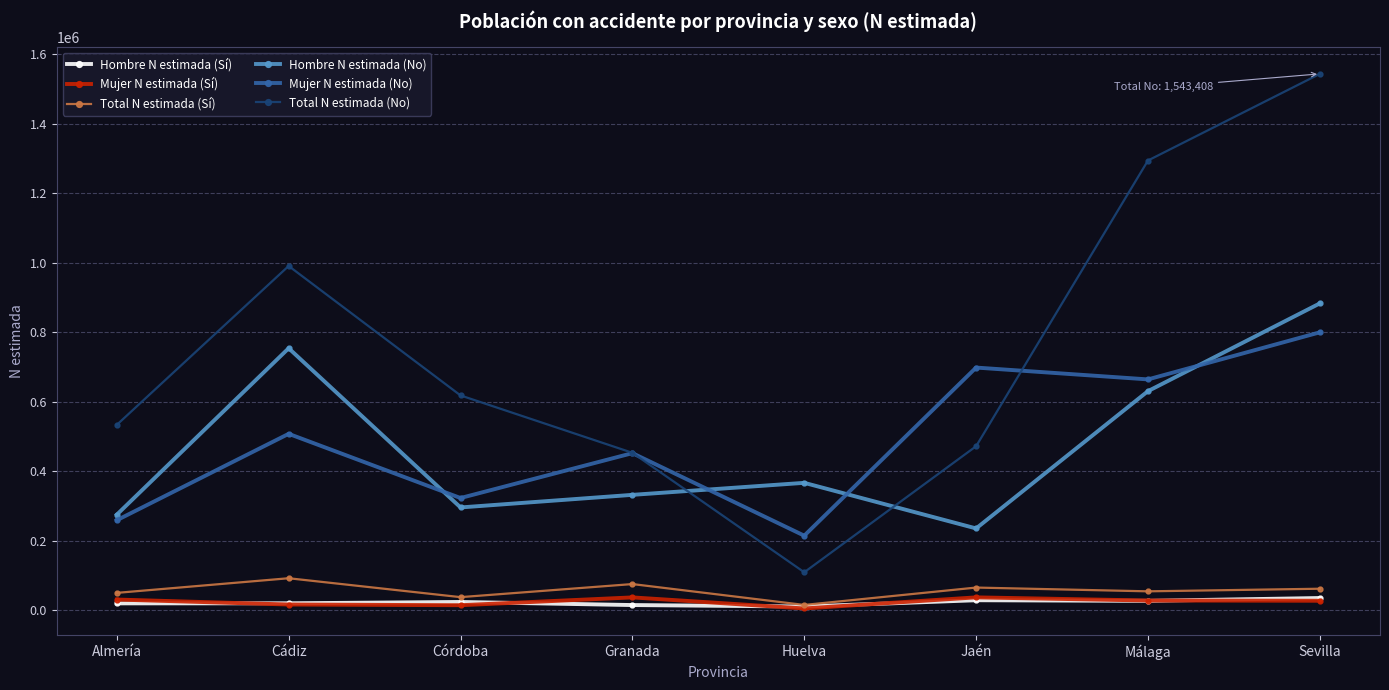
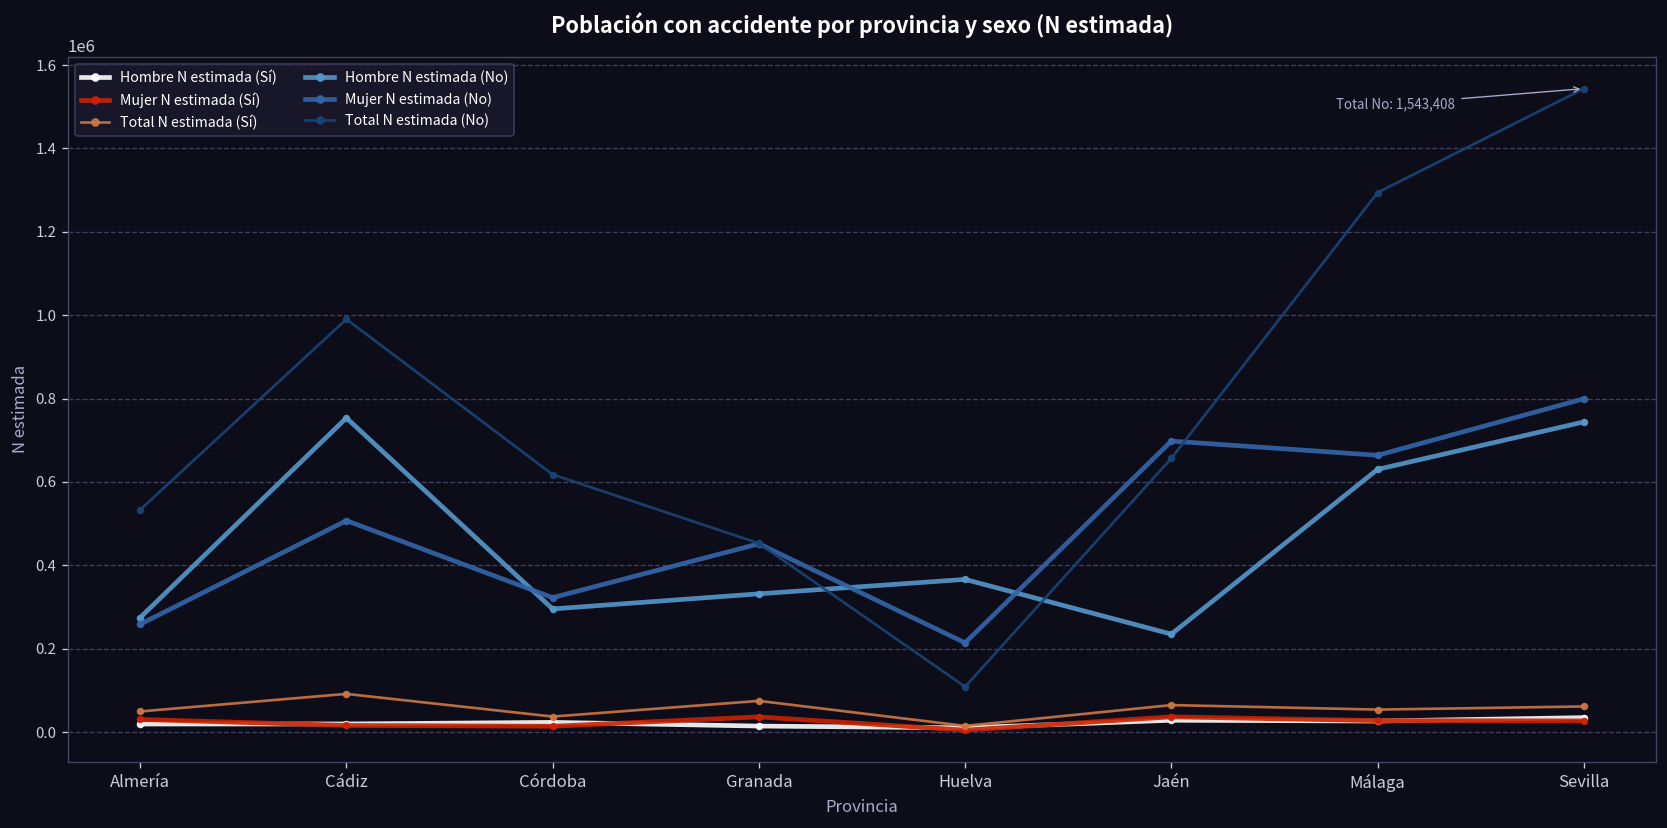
  {
    "Hombre N estimada (Sí)": {
      "Almería": 20000,
      "Córdoba": 20000,
      "Granada": 10000,
      "Jaén": 30000,
      "Sevilla": 30000
    },
    "Mujer N estimada (Sí)": {
      "Almería": 30000,
      "Córdoba": 10000,
      "Granada": 40000,
      "Jaén": 40000,
      "Sevilla": 30000
    },
    "Total N estimada (Sí)": {
      "Almería": 50000,
      "Cádiz": 90000,
      "Córdoba": 40000,
      "Granada": 70000,
      "Jaén": 60000,
      "Málaga": 50000,
      "Sevilla": 60000
    },
    "Hombre N estimada (No)": {
      "Almería": 270000,
      "Cádiz": 750000,
      "Córdoba": 300000,
      "Granada": 330000,
      "Huelva": 370000,
      "Jaén": 230000,
      "Málaga": 630000,
-     "Sevilla": 880000
+     "Sevilla": 740000
    },
    "Mujer N estimada (No)": {
      "Almería": 260000,
      "Cádiz": 510000,
      "Córdoba": 320000,
      "Huelva": 210000,
      "Jaén": 700000,
      "Málaga": 660000,
      "Sevilla": 800000
    },
    "Total N estimada (No)": {
      "Almería": 530000,
      "Cádiz": 990000,
      "Córdoba": 620000,
      "Huelva": 110000,
-     "Jaén": 470000,
+     "Jaén": 660000,
      "Málaga": 1290000
    }
  }
